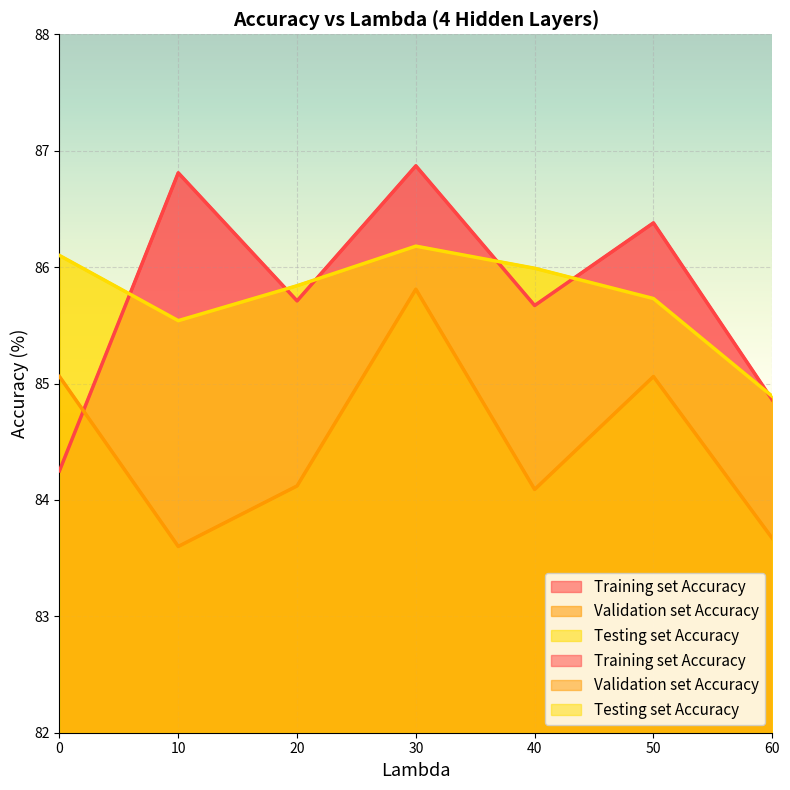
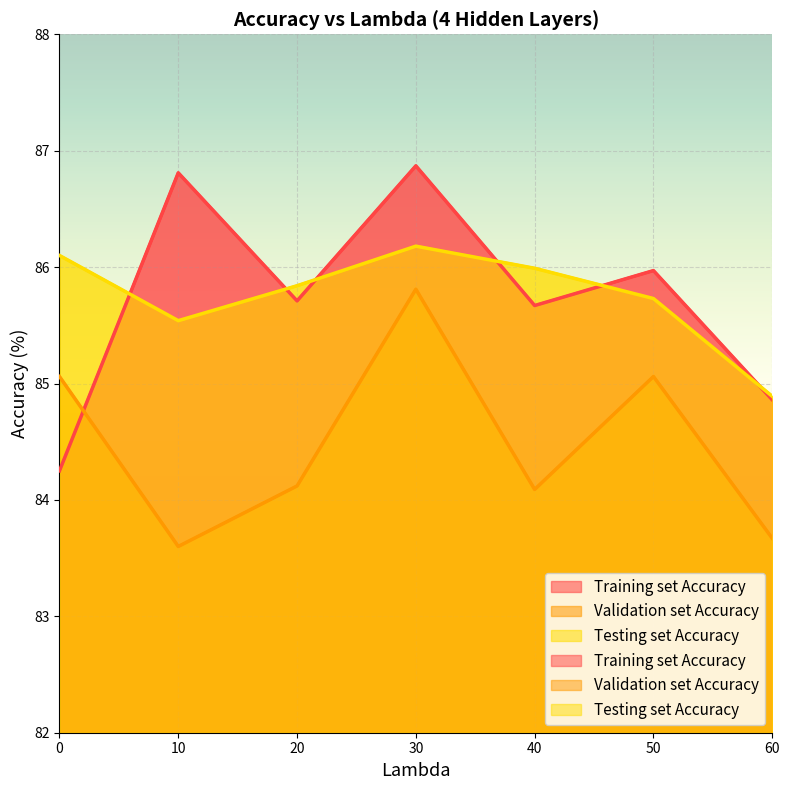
  {
    "Training set Accuracy": {
      "0": 84.25,
      "10": 86.81,
      "20": 85.71,
      "30": 86.87,
      "40": 85.67,
-     "50": 86.38,
+     "50": 85.97,
      "60": 84.86
    }
  }
